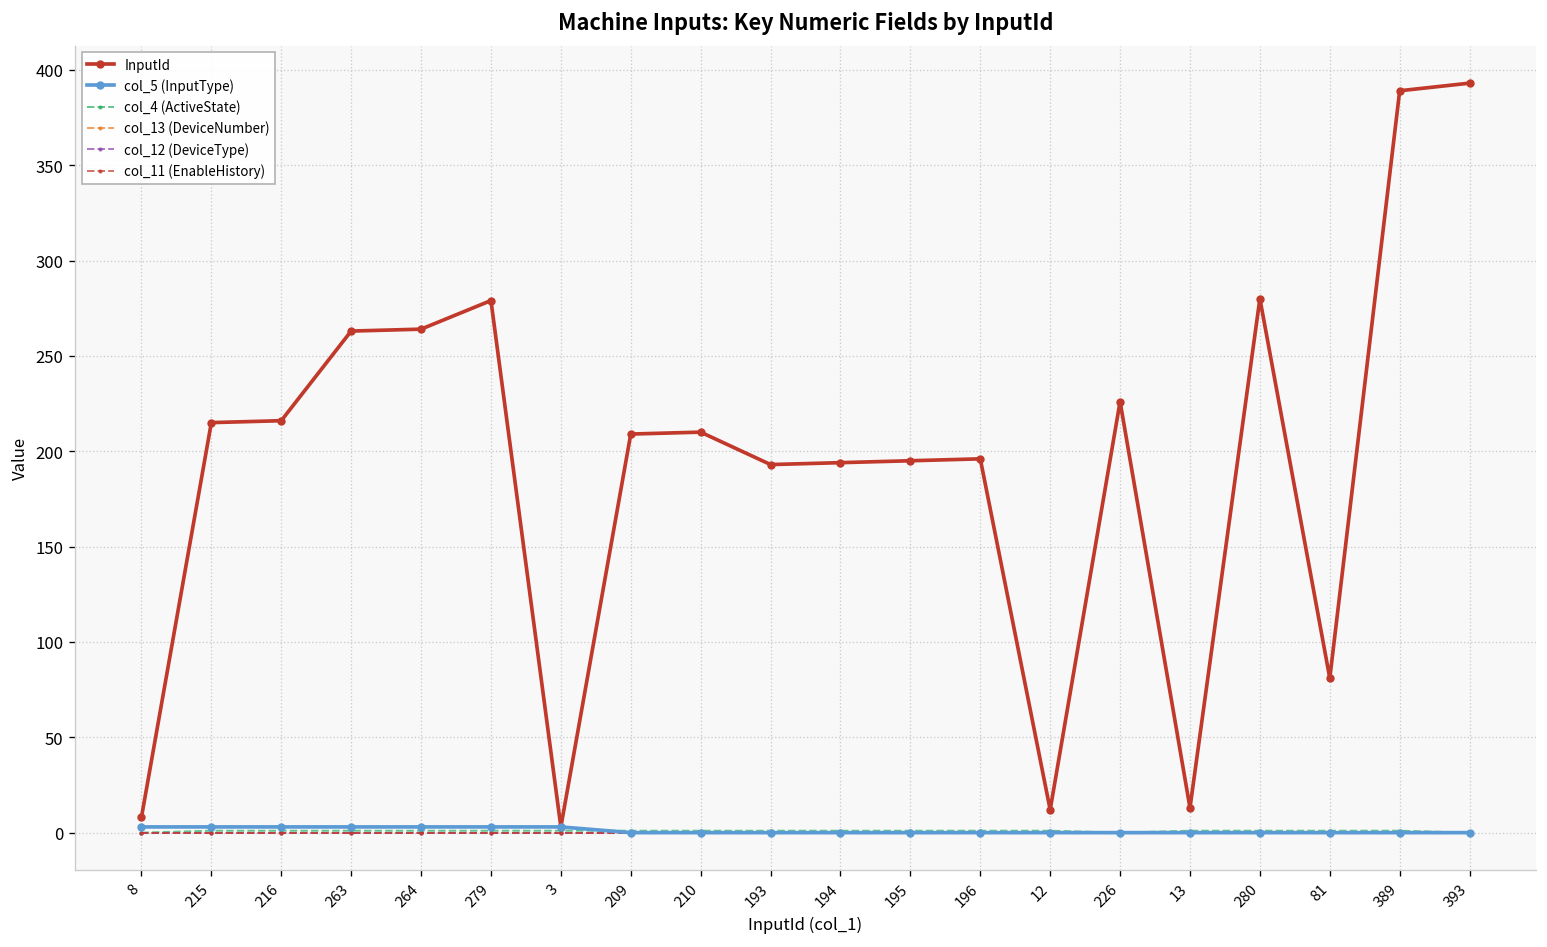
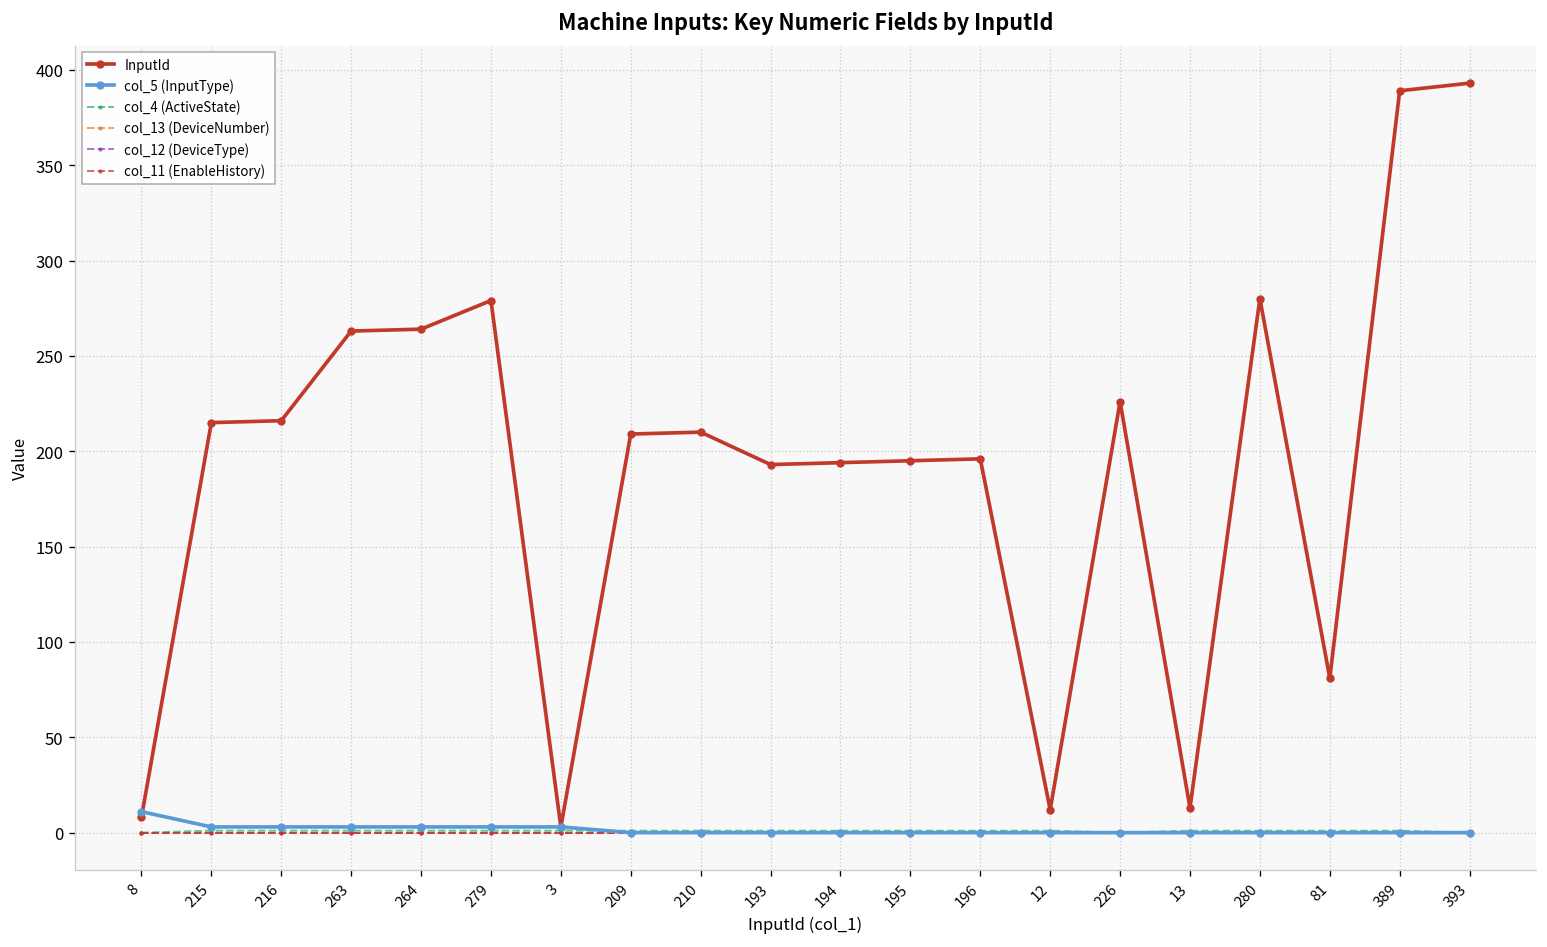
  {
    "col_5 (InputType)": {
-     "8": 3,
+     "8": 11,
      "215": 3,
      "216": 3,
      "263": 3,
      "264": 3,
      "279": 3
    }
  }
